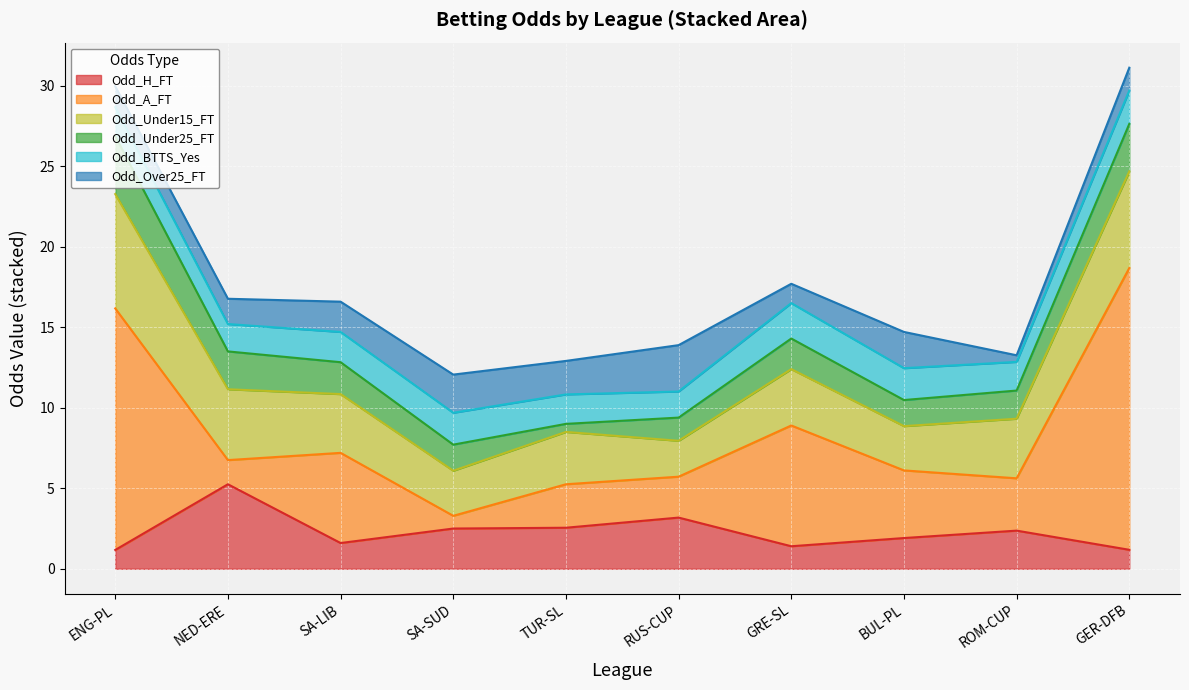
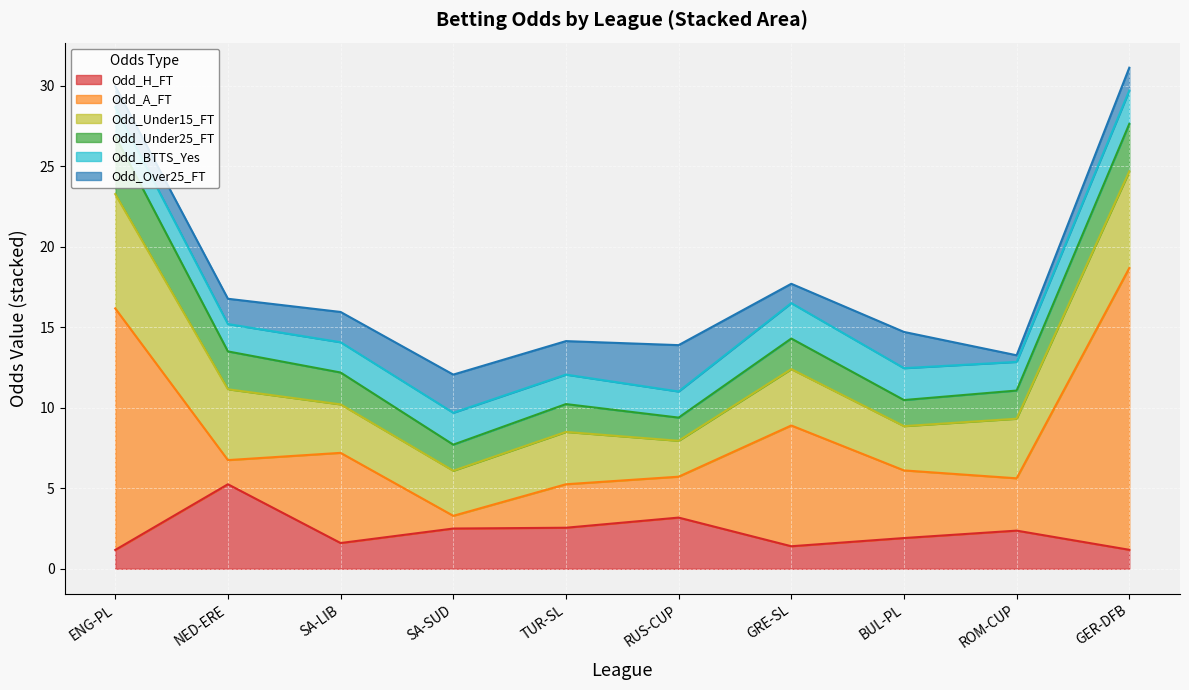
  {
    "Odd_H_FT": {
      "ENG-PL": 1.2,
      "NED-ERE": 5.3,
      "SA-LIB": 1.6,
      "SA-SUD": 2.5,
      "TUR-SL": 2.6,
      "RUS-CUP": 3.2,
      "GRE-SL": 1.4,
      "BUL-PL": 1.9,
      "ROM-CUP": 2.4,
      "GER-DFB": 1.2
    },
    "Odd_A_FT": {
      "ENG-PL": 15.0,
      "NED-ERE": 1.5,
      "SA-LIB": 5.6,
      "SA-SUD": 0.8,
      "TUR-SL": 2.7,
      "RUS-CUP": 2.5,
      "GRE-SL": 7.5,
      "BUL-PL": 4.2,
      "ROM-CUP": 3.3,
      "GER-DFB": 17.5
    },
    "Odd_Under15_FT": {
      "ENG-PL": 7.1,
      "NED-ERE": 4.4,
-     "SA-LIB": 3.7,
+     "SA-LIB": 3.0,
      "SA-SUD": 2.8,
      "TUR-SL": 3.3,
      "RUS-CUP": 2.2,
      "GRE-SL": 3.5,
      "BUL-PL": 2.7,
      "ROM-CUP": 3.7,
      "GER-DFB": 6.0
    },
    "Odd_Under25_FT": {
      "NED-ERE": 2.3,
      "SA-LIB": 2.0,
      "SA-SUD": 1.6,
-     "TUR-SL": 0.5,
+     "TUR-SL": 1.7,
      "RUS-CUP": 1.4,
      "GRE-SL": 1.9,
      "BUL-PL": 1.6,
      "ROM-CUP": 1.8,
      "GER-DFB": 2.9
    },
    "Odd_BTTS_Yes": {
      "NED-ERE": 1.7,
      "SA-LIB": 1.9,
      "SA-SUD": 2.0,
      "TUR-SL": 1.8,
      "RUS-CUP": 1.6,
      "GRE-SL": 2.2,
      "BUL-PL": 2.0,
      "ROM-CUP": 1.8,
      "GER-DFB": 2.1
    },
    "Odd_Over25_FT": {
      "NED-ERE": 1.6,
      "SA-LIB": 1.9,
      "SA-SUD": 2.4,
      "TUR-SL": 2.1,
      "RUS-CUP": 2.9,
      "GRE-SL": 1.2,
      "BUL-PL": 2.3,
      "ROM-CUP": 0.4,
      "GER-DFB": 1.4
    }
  }
